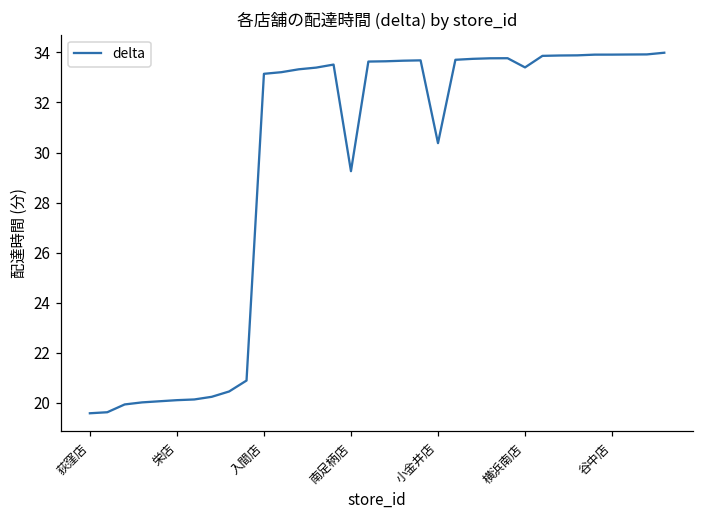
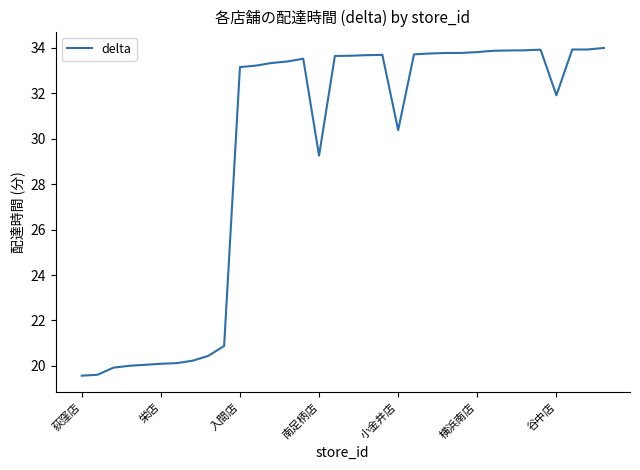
  {
    "荻窪店": 19.6,
    "栄店": 20.1,
    "入間店": 33.1,
    "南足柄店": 29.3,
    "小金井店": 30.4,
-   "横浜南店": 33.4,
-   "谷中店": 33.9
+   "横浜南店": 33.8,
+   "谷中店": 31.9
  }
